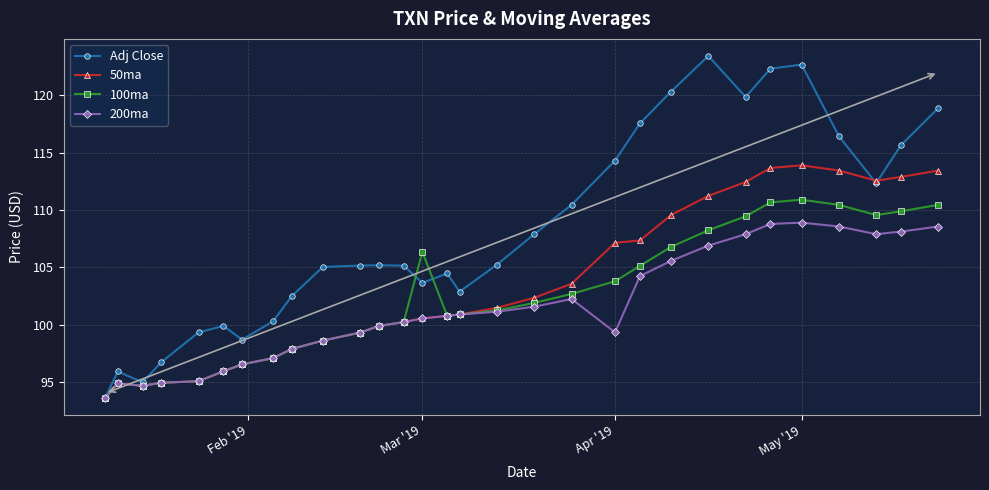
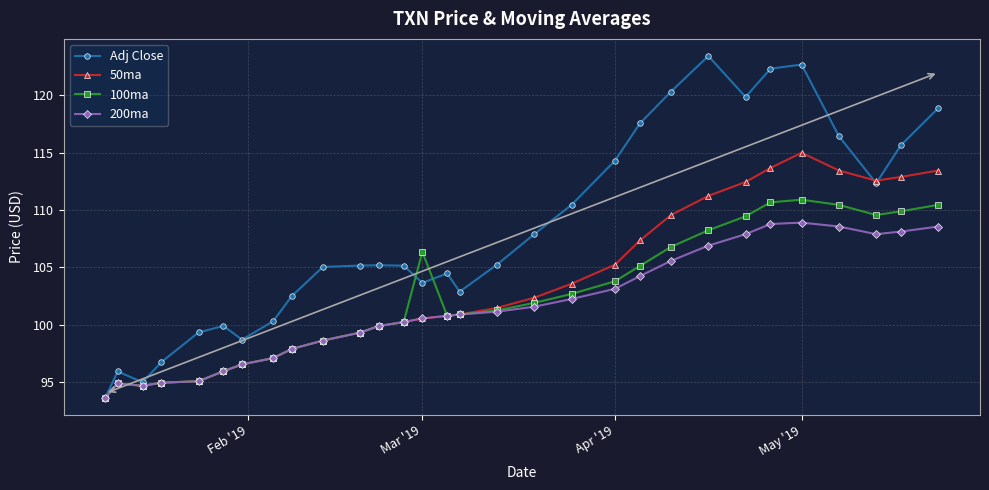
  {
    "Adj Close": {
      "Mar '19": 103.6,
      "Apr '19": 114.3,
      "May '19": 122.7
    },
    "50ma": {
-     "Apr '19": 107.1,
-     "May '19": 113.9
+     "Apr '19": 105.2,
+     "May '19": 115.0
    },
    "100ma": {
      "Mar '19": 106.4,
      "Apr '19": 103.8,
      "May '19": 110.9
    },
    "200ma": {
-     "Apr '19": 99.3,
+     "Apr '19": 103.1,
      "May '19": 108.9
    }
  }
